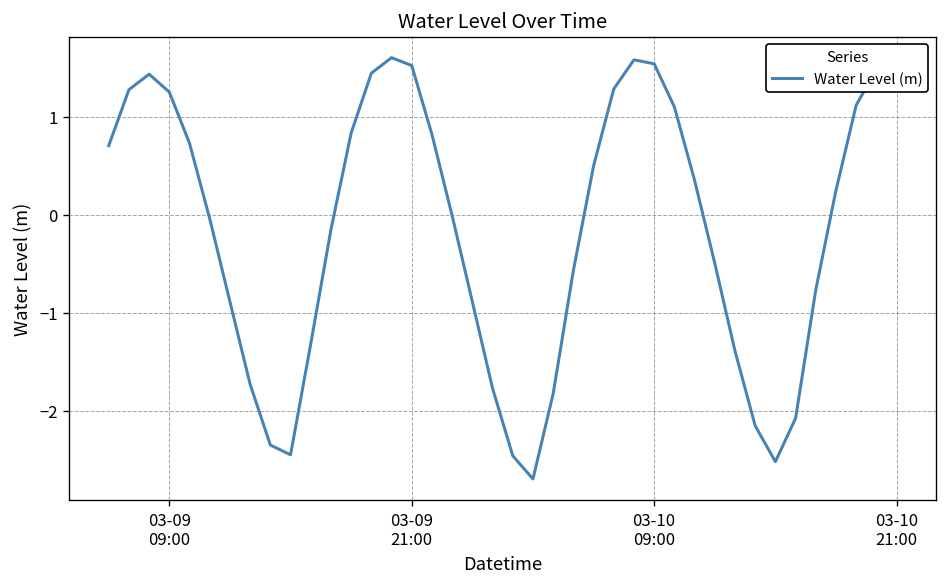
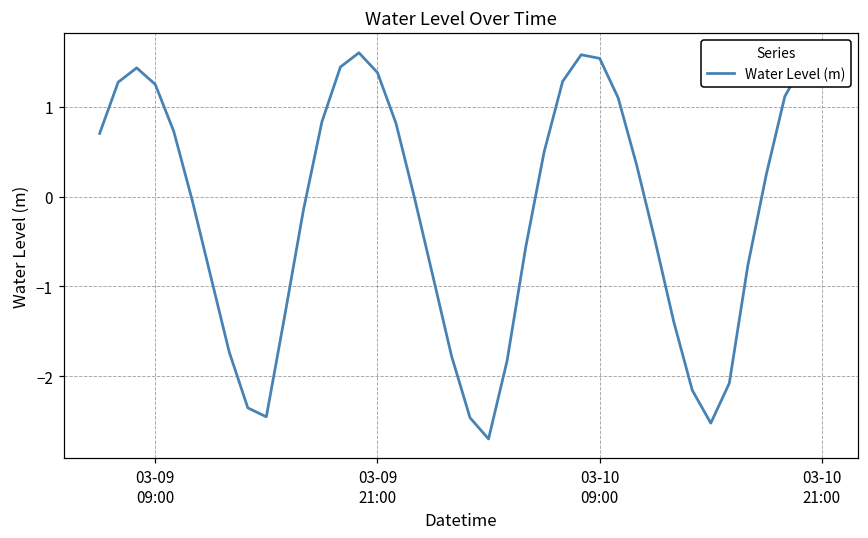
  {
    "03-09 09:00": 1.2,
-   "03-09 21:00": 1.5,
+   "03-09 21:00": 1.4,
    "03-10 09:00": 1.5
  }
